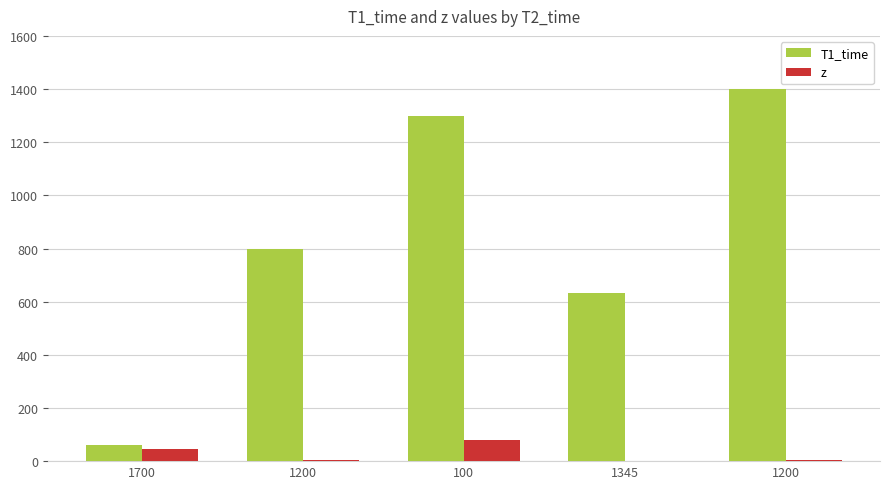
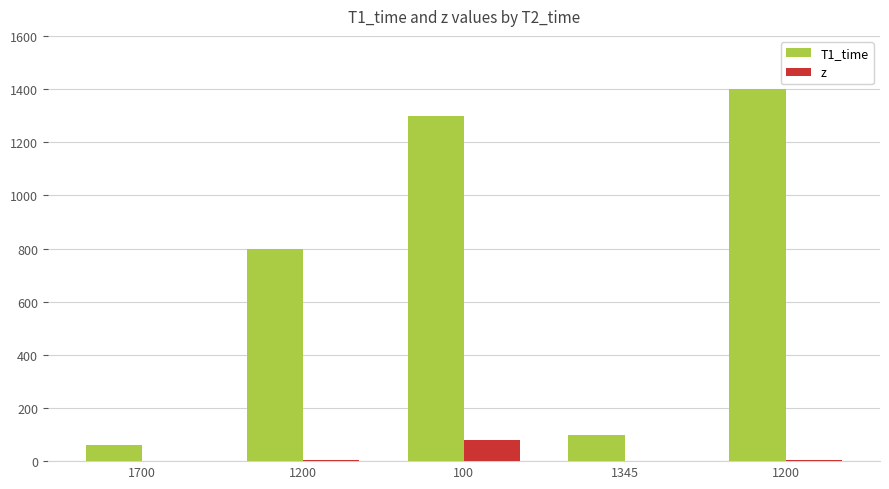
  {
    "T1_time": {
      "1700": 60,
      "100": 1300,
-     "1345": 630
+     "1345": 100
    },
    "z": {
-     "1700": 50,
+     "1700": 0,
      "100": 80
    }
  }
